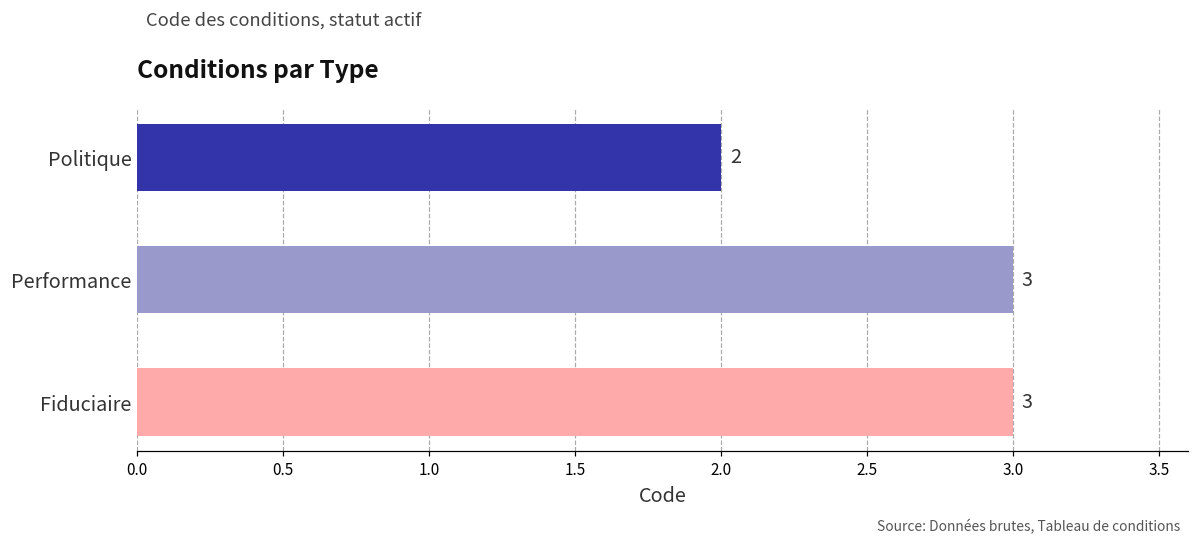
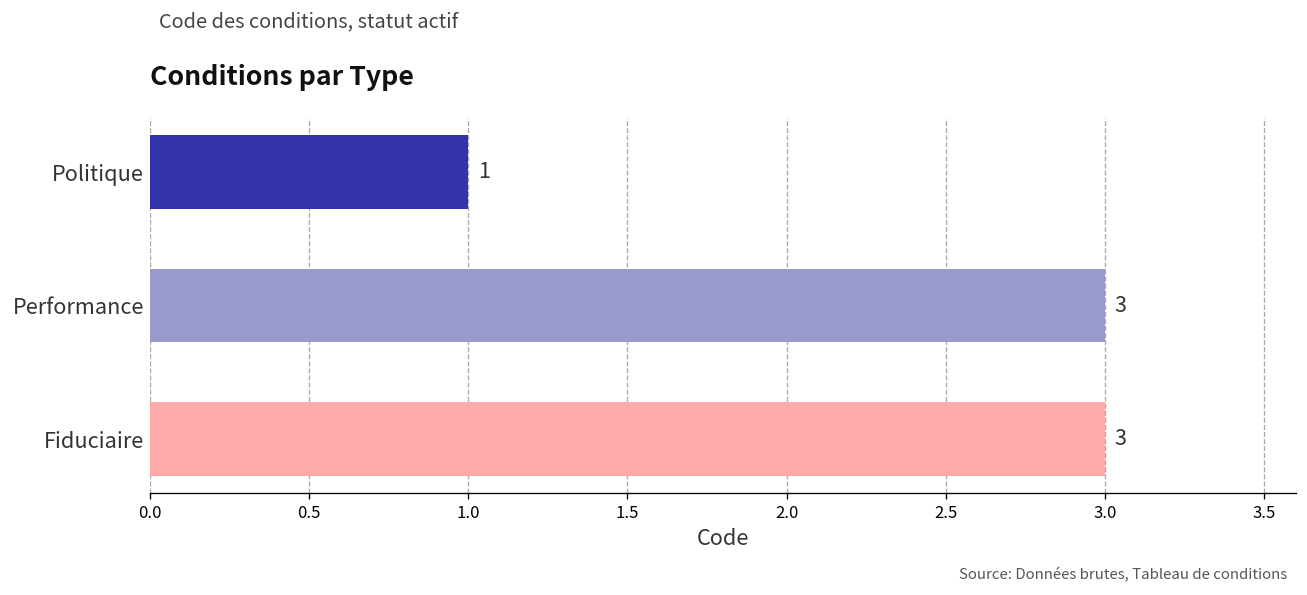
  {
-   "Politique": 2,
+   "Politique": 1,
    "Performance": 3,
    "Fiduciaire": 3
  }
